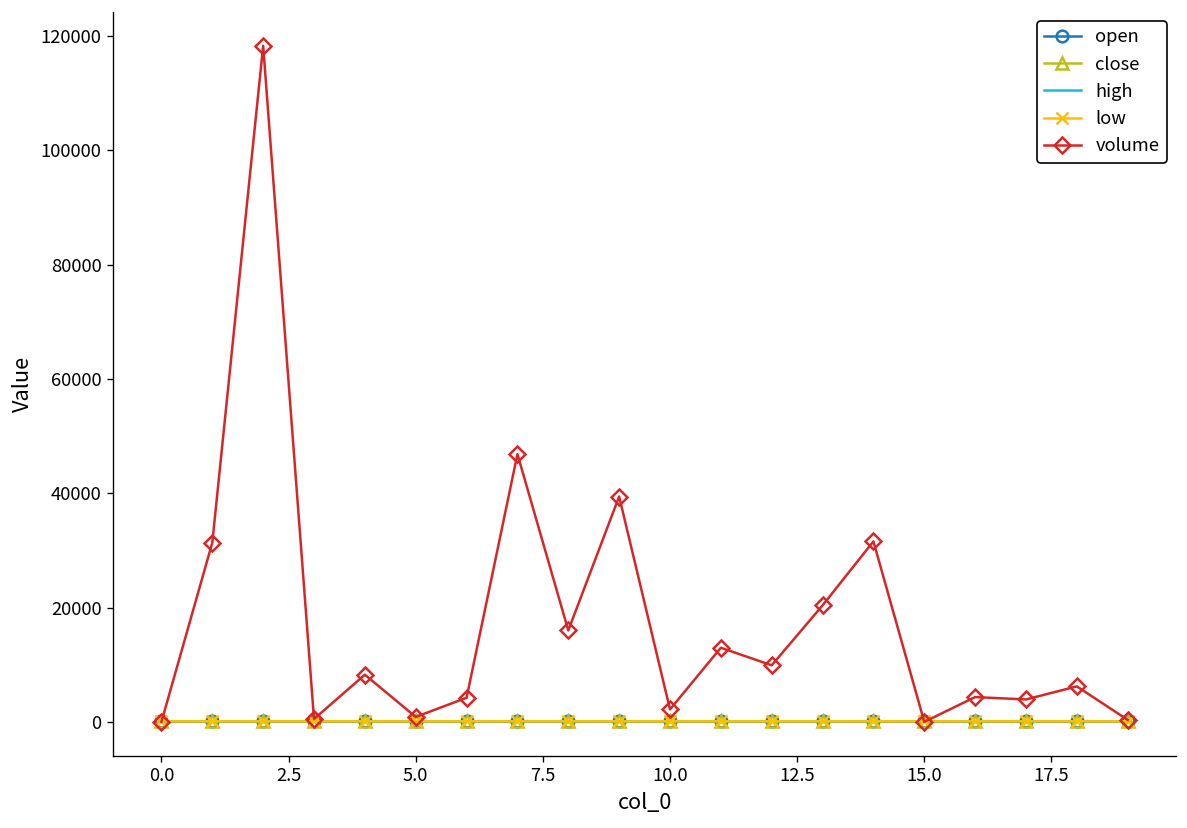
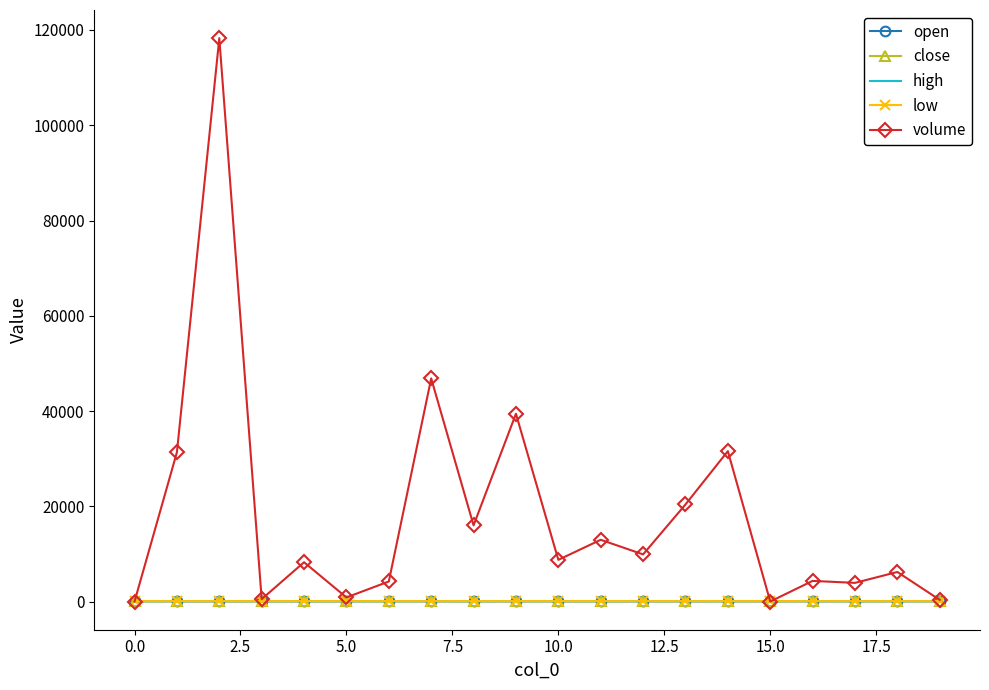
  {
    "low": {
      "5.0": 0,
      "10.0": 0
    },
    "volume": {
      "5.0": 1000,
-     "10.0": 2000
+     "10.0": 9000
    }
  }
